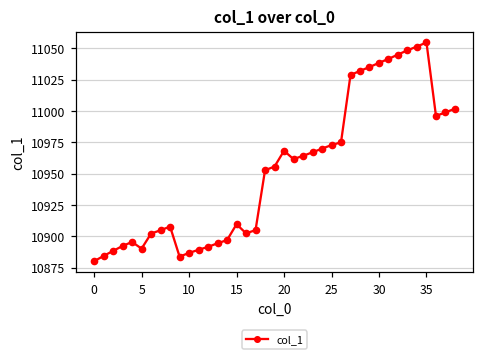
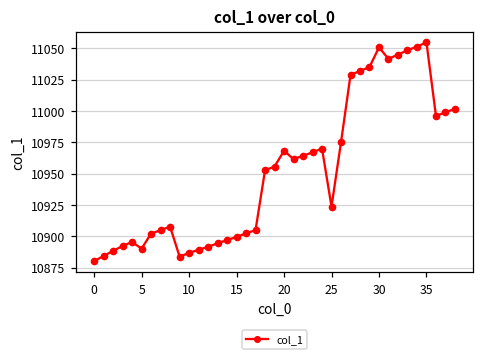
  {
    "0": 10880,
    "5": 10890,
    "10": 10887,
-   "15": 10910,
+   "15": 10899,
    "20": 10968,
-   "25": 10973,
-   "30": 11038,
+   "25": 10924,
+   "30": 11051,
    "35": 11055
  }
